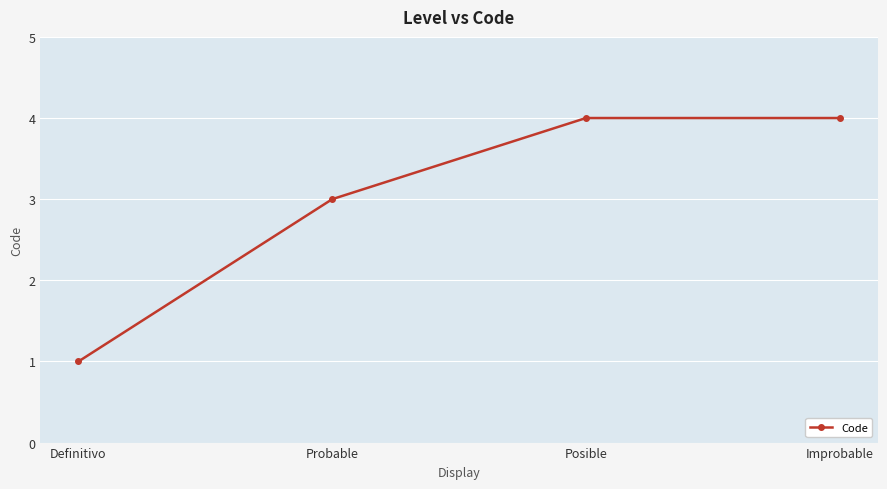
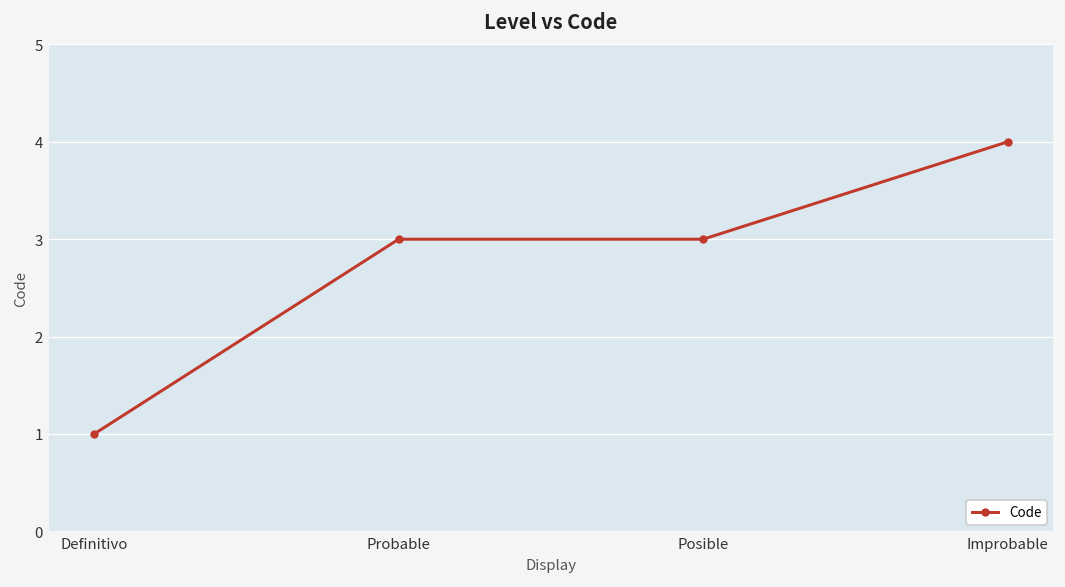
  {
    "Definitivo": 1,
    "Probable": 3,
-   "Posible": 4,
+   "Posible": 3,
    "Improbable": 4
  }
